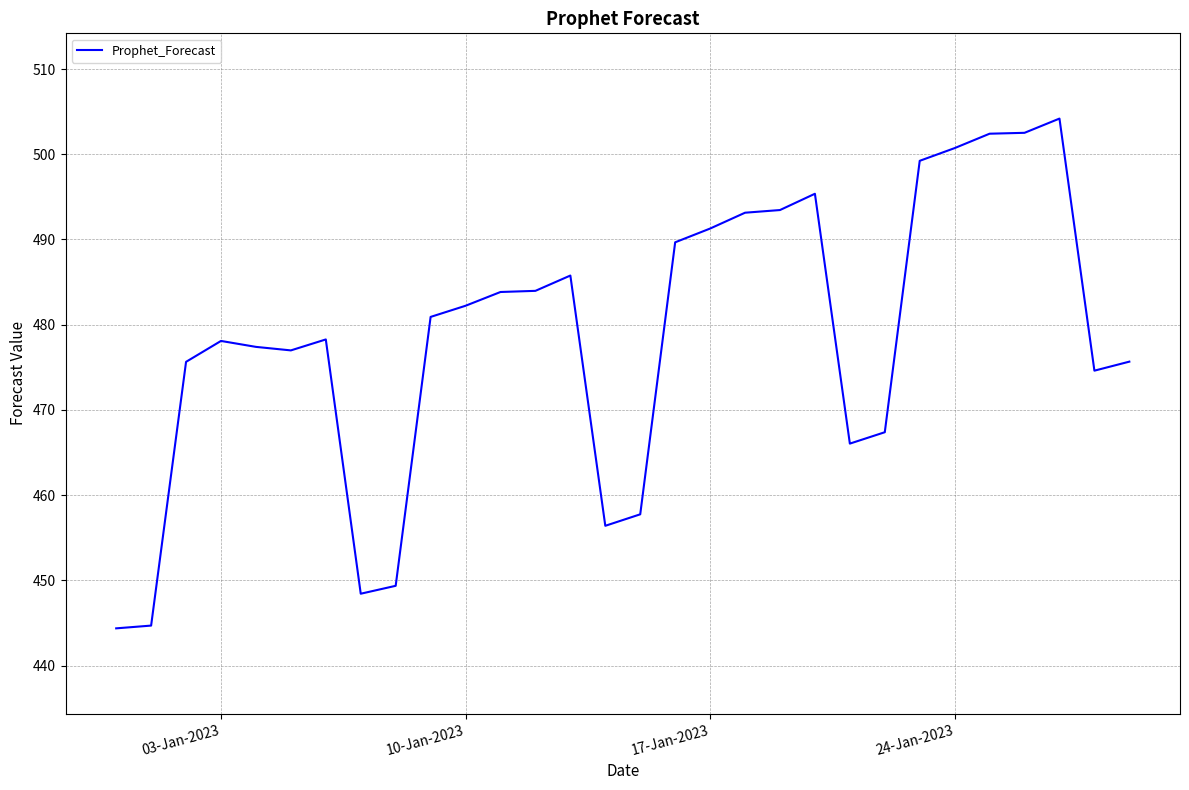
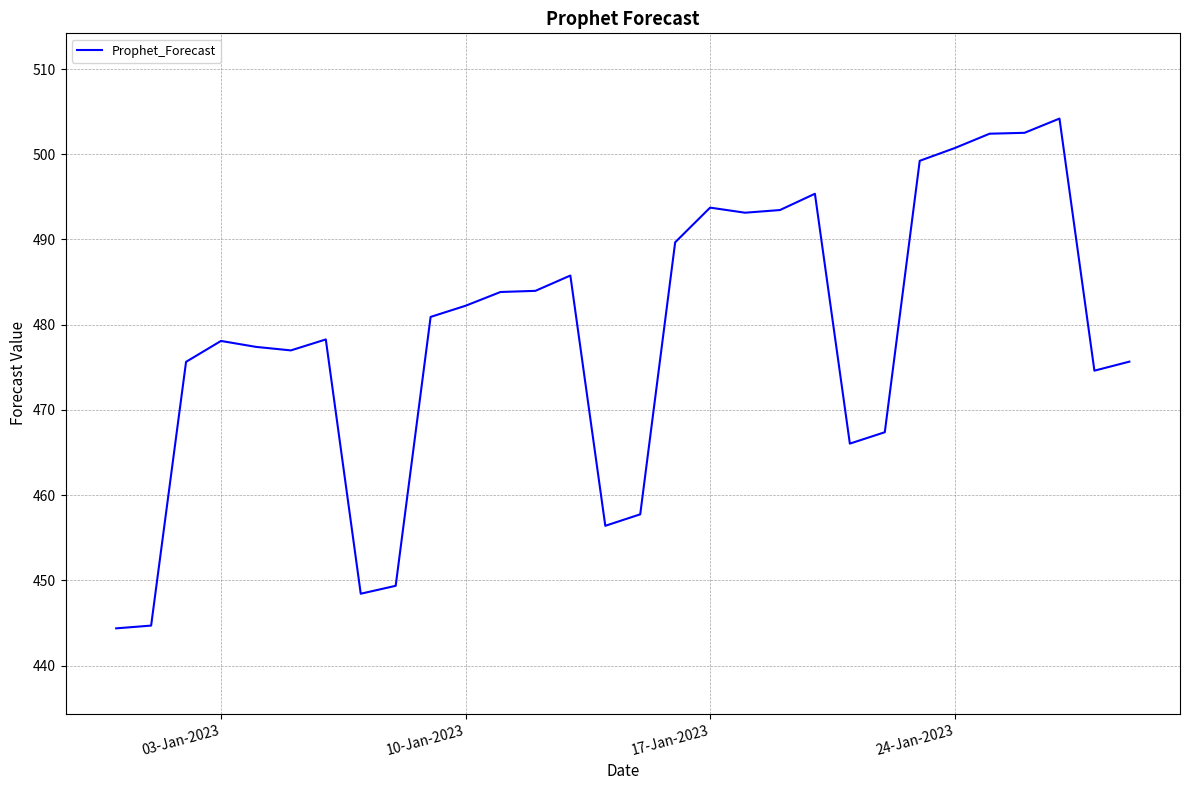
  {
    "03-Jan-2023": 478,
    "10-Jan-2023": 482,
-   "17-Jan-2023": 491,
+   "17-Jan-2023": 494,
    "24-Jan-2023": 501
  }
